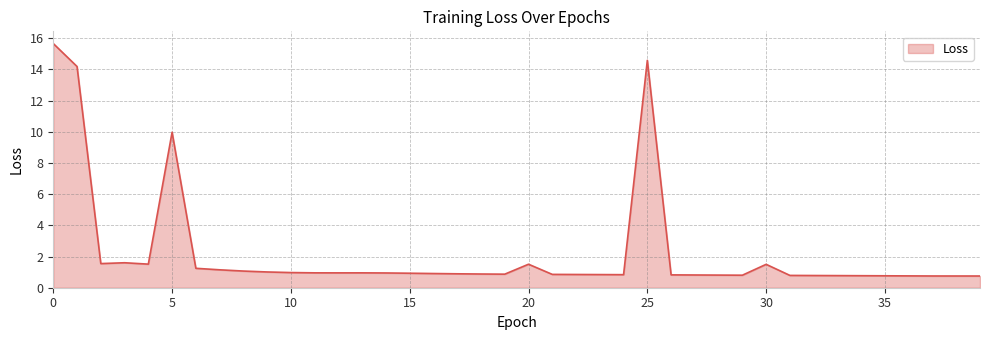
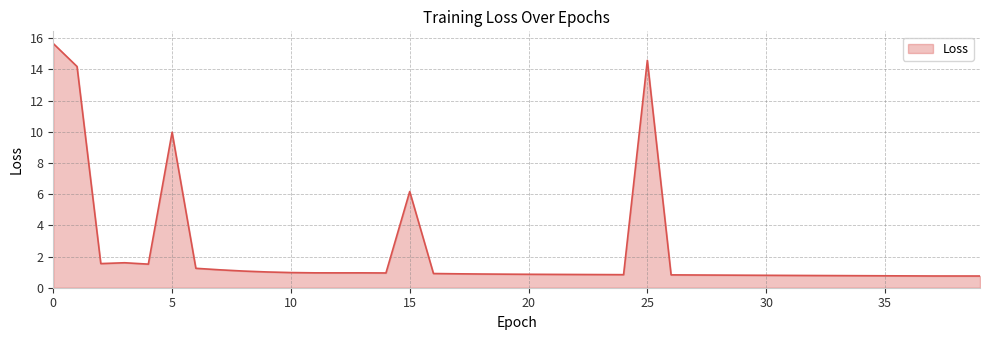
  {
    "0": 15.7,
    "5": 10.0,
    "10": 1.0,
-   "15": 0.9,
-   "20": 1.5,
+   "15": 6.2,
+   "20": 0.9,
    "25": 14.6,
-   "30": 1.5,
+   "30": 0.8,
    "35": 0.8
  }
